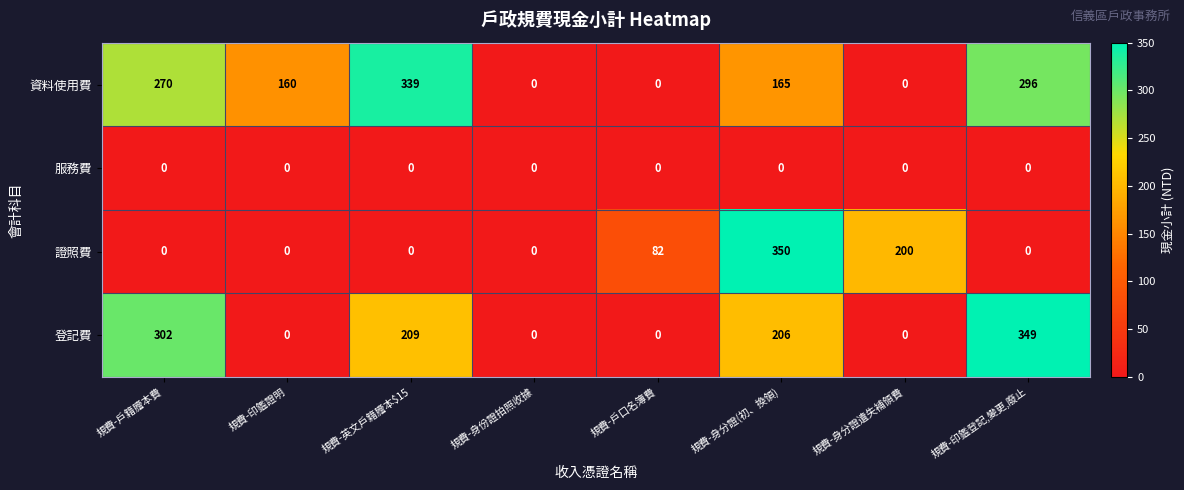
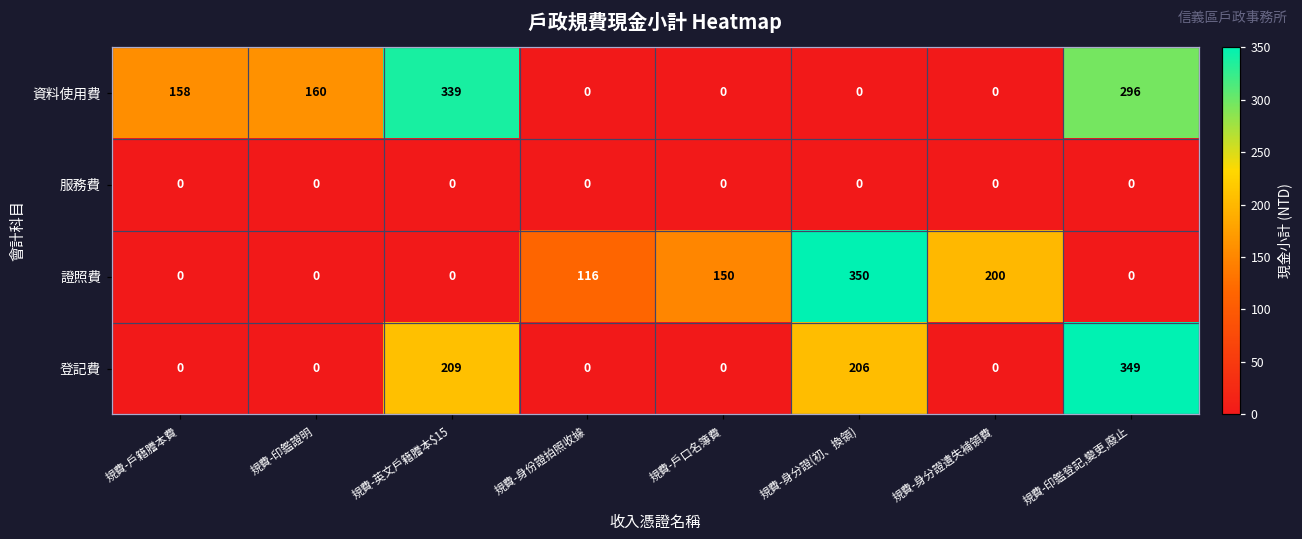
  {
    "資料使用費": {
-     "規費-戶籍謄本費": 270,
+     "規費-戶籍謄本費": 158,
      "規費-印鑑證明": 160,
      "規費-英文戶籍謄本$15": 339,
      "規費-身份證拍照收據": 0,
      "規費-戶口名簿費": 0,
-     "規費-身分證(初、換領)": 165,
+     "規費-身分證(初、換領)": 0,
      "規費-身分證遺失補領費": 0,
      "規費-印鑑登記,變更,廢止": 296
    },
    "服務費": {
      "規費-戶籍謄本費": 0,
      "規費-印鑑證明": 0,
      "規費-英文戶籍謄本$15": 0,
      "規費-身份證拍照收據": 0,
      "規費-戶口名簿費": 0,
      "規費-身分證(初、換領)": 0,
      "規費-身分證遺失補領費": 0,
      "規費-印鑑登記,變更,廢止": 0
    },
    "證照費": {
      "規費-戶籍謄本費": 0,
      "規費-印鑑證明": 0,
      "規費-英文戶籍謄本$15": 0,
-     "規費-身份證拍照收據": 0,
-     "規費-戶口名簿費": 82,
+     "規費-身份證拍照收據": 116,
+     "規費-戶口名簿費": 150,
      "規費-身分證(初、換領)": 350,
      "規費-身分證遺失補領費": 200,
      "規費-印鑑登記,變更,廢止": 0
    },
    "登記費": {
-     "規費-戶籍謄本費": 302,
+     "規費-戶籍謄本費": 0,
      "規費-印鑑證明": 0,
      "規費-英文戶籍謄本$15": 209,
      "規費-身份證拍照收據": 0,
      "規費-戶口名簿費": 0,
      "規費-身分證(初、換領)": 206,
      "規費-身分證遺失補領費": 0,
      "規費-印鑑登記,變更,廢止": 349
    }
  }
